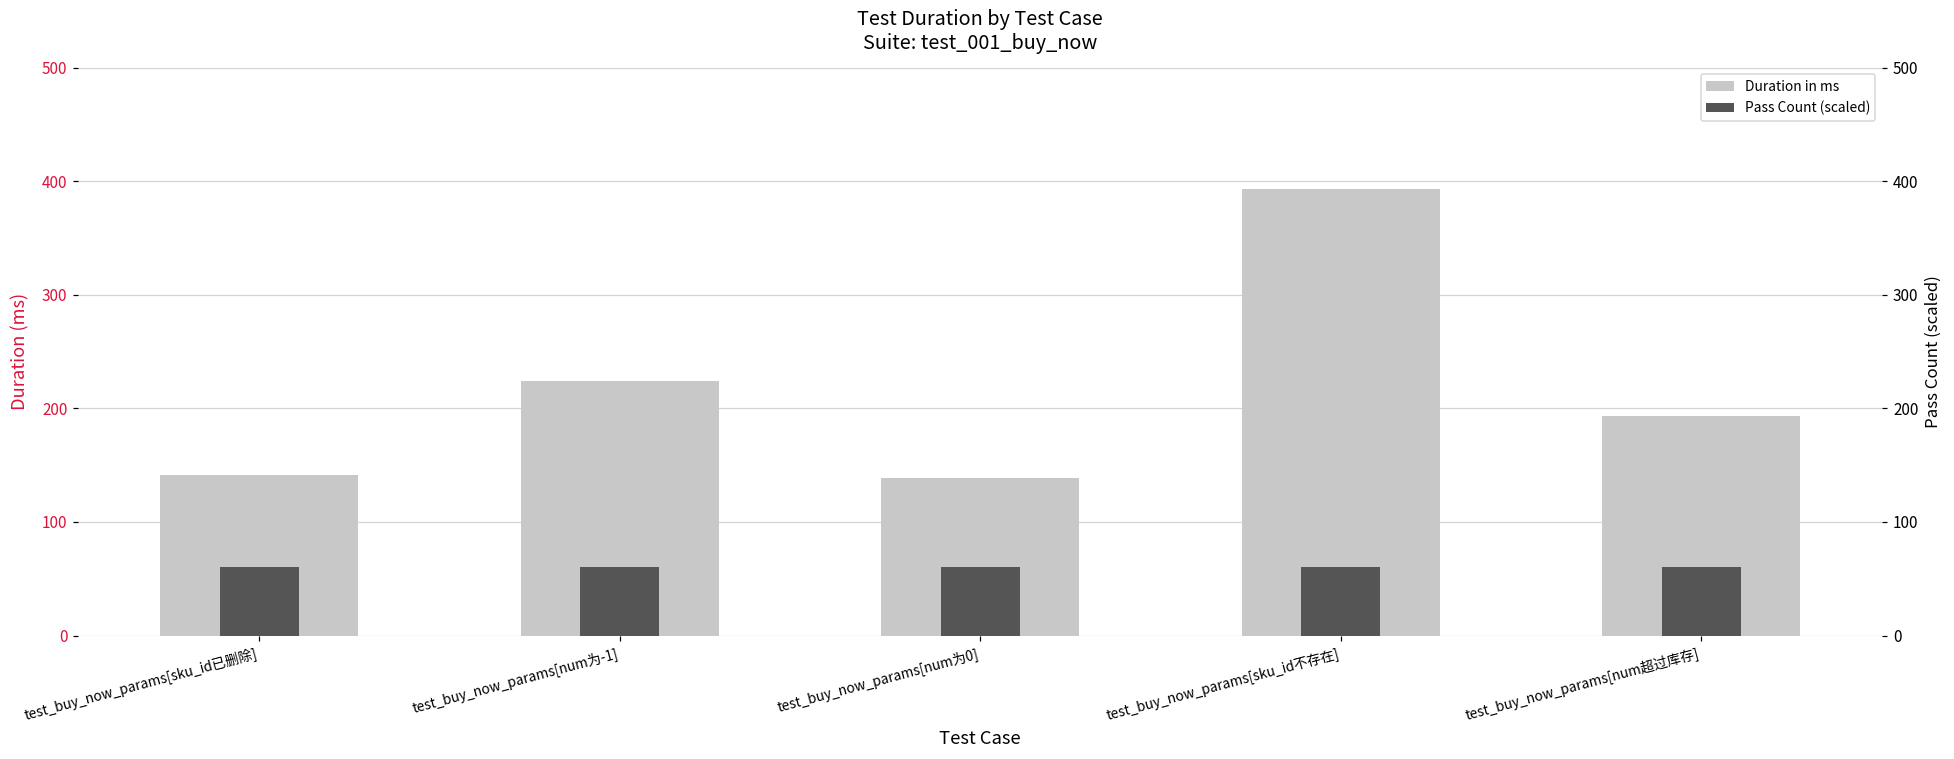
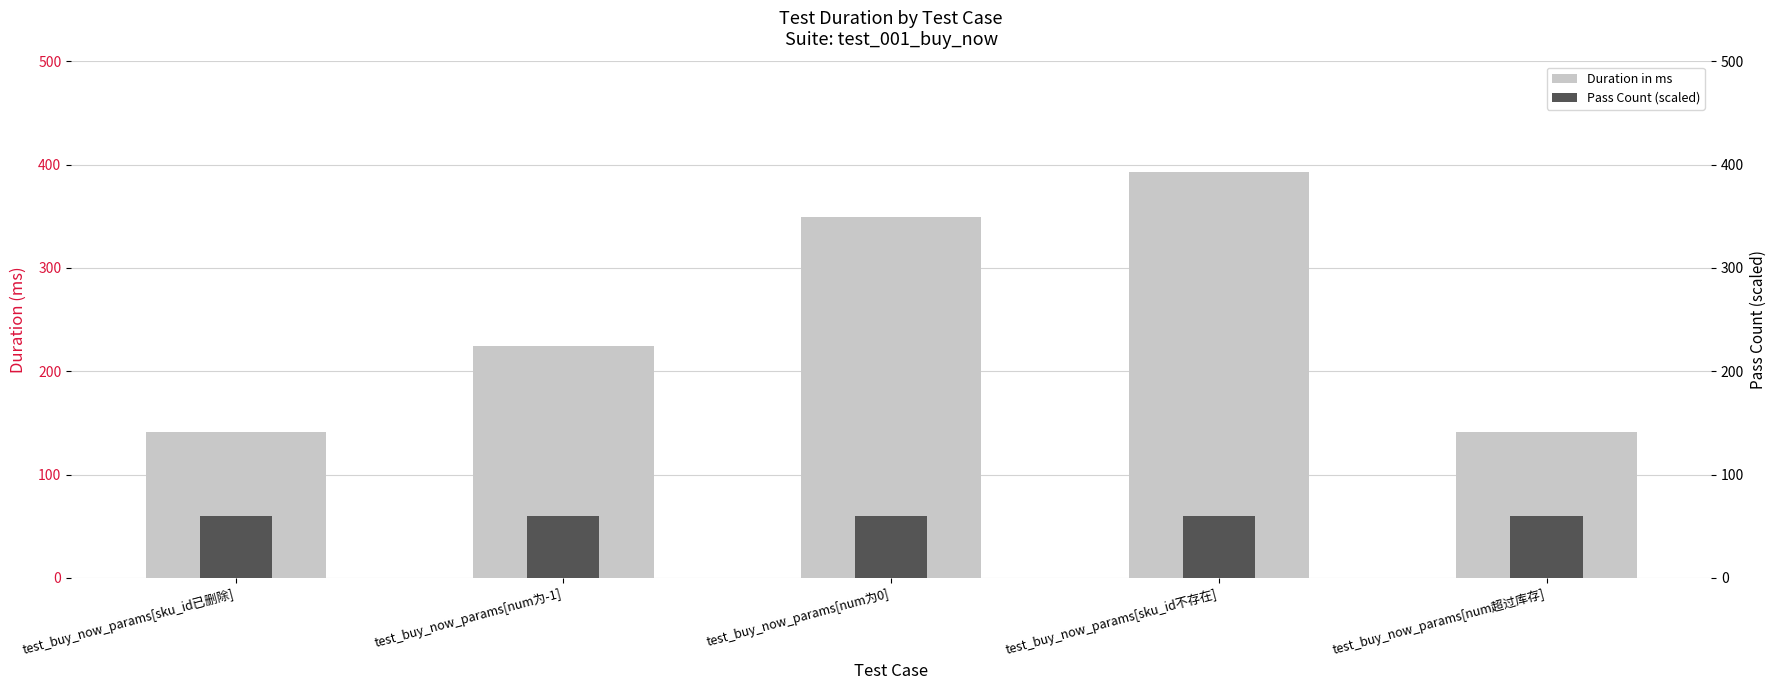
  {
    "Duration in ms": {
      "test_buy_now_params[sku_id已删除]": 141,
      "test_buy_now_params[num为-1]": 224,
-     "test_buy_now_params[num为0]": 139,
+     "test_buy_now_params[num为0]": 349,
      "test_buy_now_params[sku_id不存在]": 393,
-     "test_buy_now_params[num超过库存]": 193
+     "test_buy_now_params[num超过库存]": 141
    },
    "Pass Count (scaled)": {
      "test_buy_now_params[sku_id已删除]": 60,
      "test_buy_now_params[num为-1]": 60,
      "test_buy_now_params[num为0]": 60,
      "test_buy_now_params[sku_id不存在]": 60,
      "test_buy_now_params[num超过库存]": 60
    }
  }
